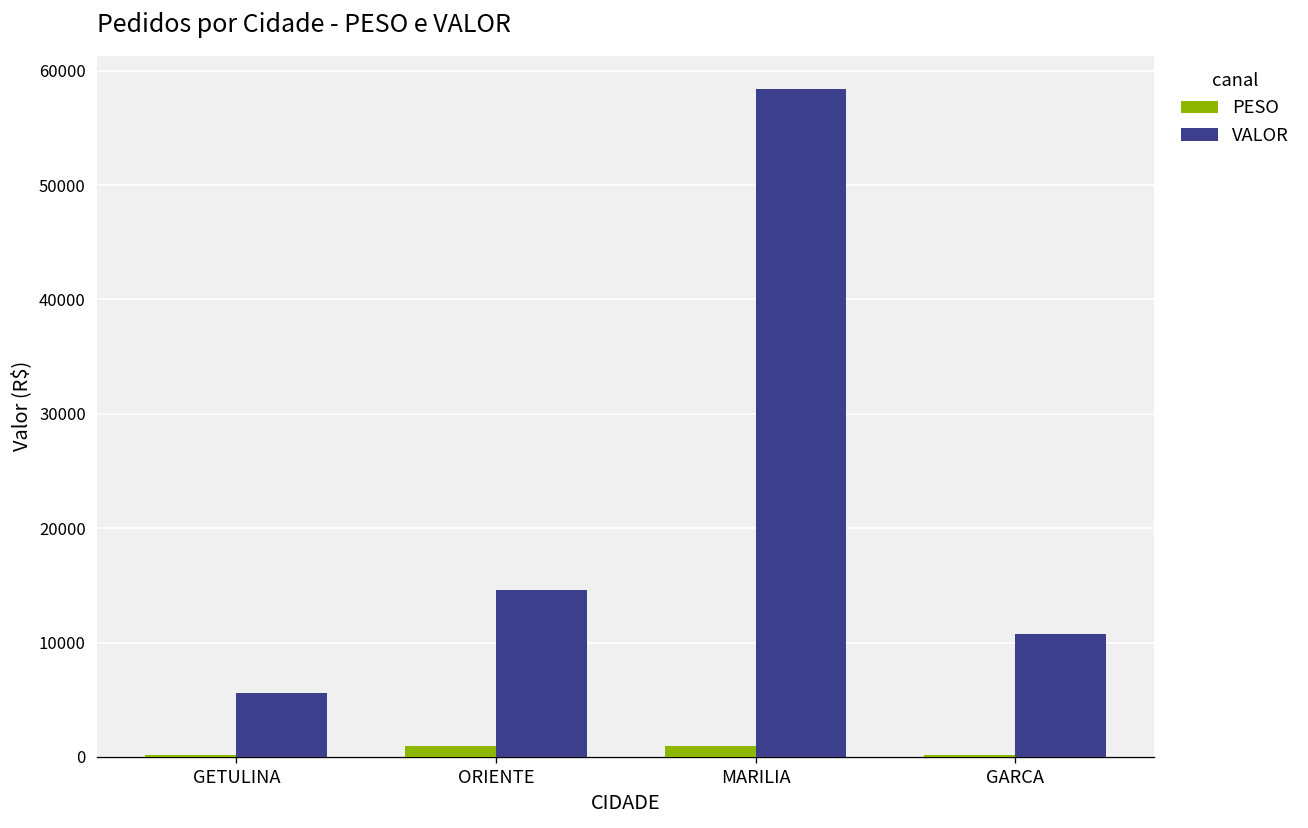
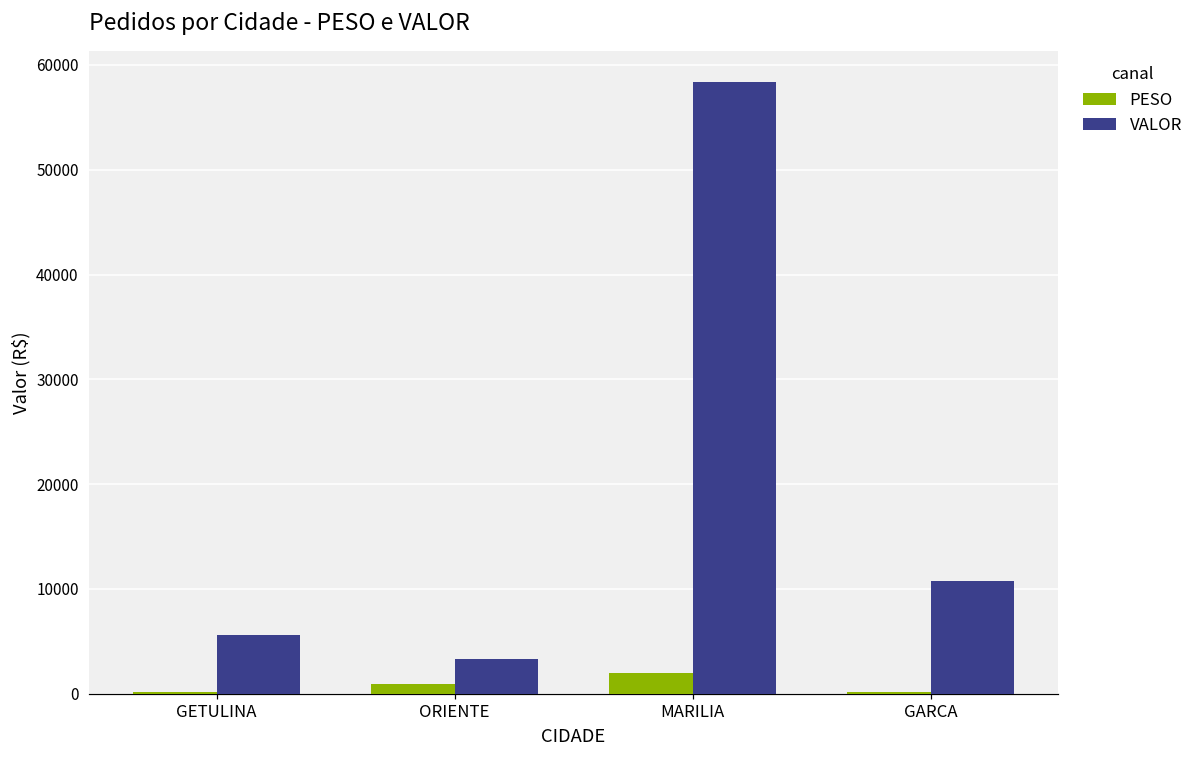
  {
    "PESO": {
      "ORIENTE": 1000,
-     "MARILIA": 1000
+     "MARILIA": 2000
    },
    "VALOR": {
      "GETULINA": 6000,
-     "ORIENTE": 15000,
+     "ORIENTE": 3000,
      "MARILIA": 58000,
      "GARCA": 11000
    }
  }
